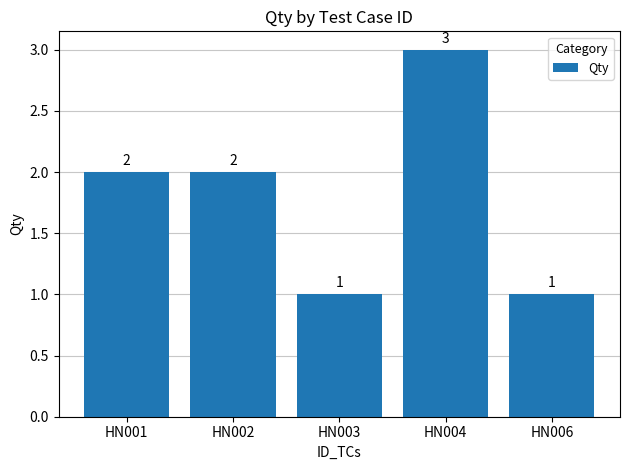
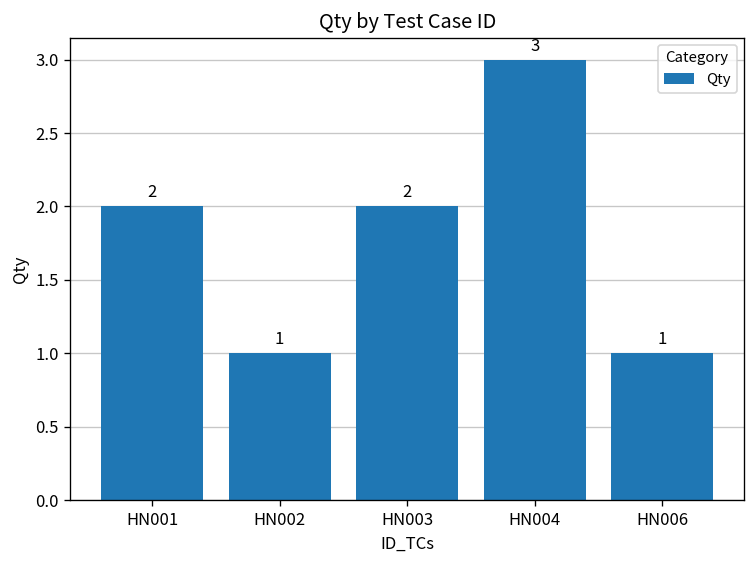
  {
    "HN001": 2,
-   "HN002": 2,
-   "HN003": 1,
+   "HN002": 1,
+   "HN003": 2,
    "HN004": 3,
    "HN006": 1
  }
